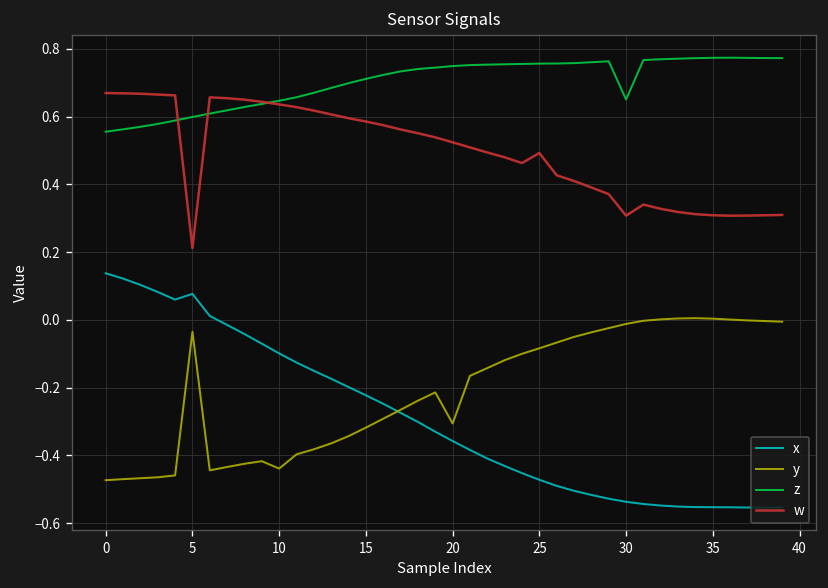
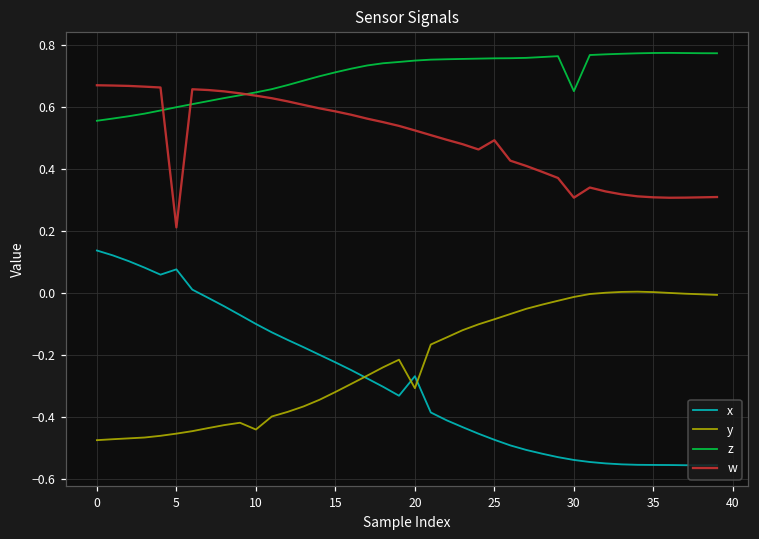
  {
    "x": {
      "0": 0.14,
      "5": 0.08,
      "10": -0.10,
      "15": -0.22,
-     "20": -0.36,
+     "20": -0.27,
      "25": -0.47,
      "30": -0.54,
      "35": -0.55
    },
    "y": {
      "0": -0.47,
-     "5": -0.03,
+     "5": -0.45,
      "10": -0.44,
      "15": -0.32,
      "20": -0.31,
      "25": -0.08,
      "30": -0.01,
      "35": 0.00
    },
    "z": {
      "0": 0.56,
      "5": 0.60,
      "10": 0.65,
      "15": 0.71,
      "20": 0.75,
      "25": 0.76,
      "30": 0.65,
      "35": 0.77
    },
    "w": {
      "0": 0.67,
      "5": 0.21,
      "10": 0.64,
      "15": 0.59,
      "20": 0.52,
      "25": 0.49,
      "30": 0.31,
      "35": 0.31
    }
  }
